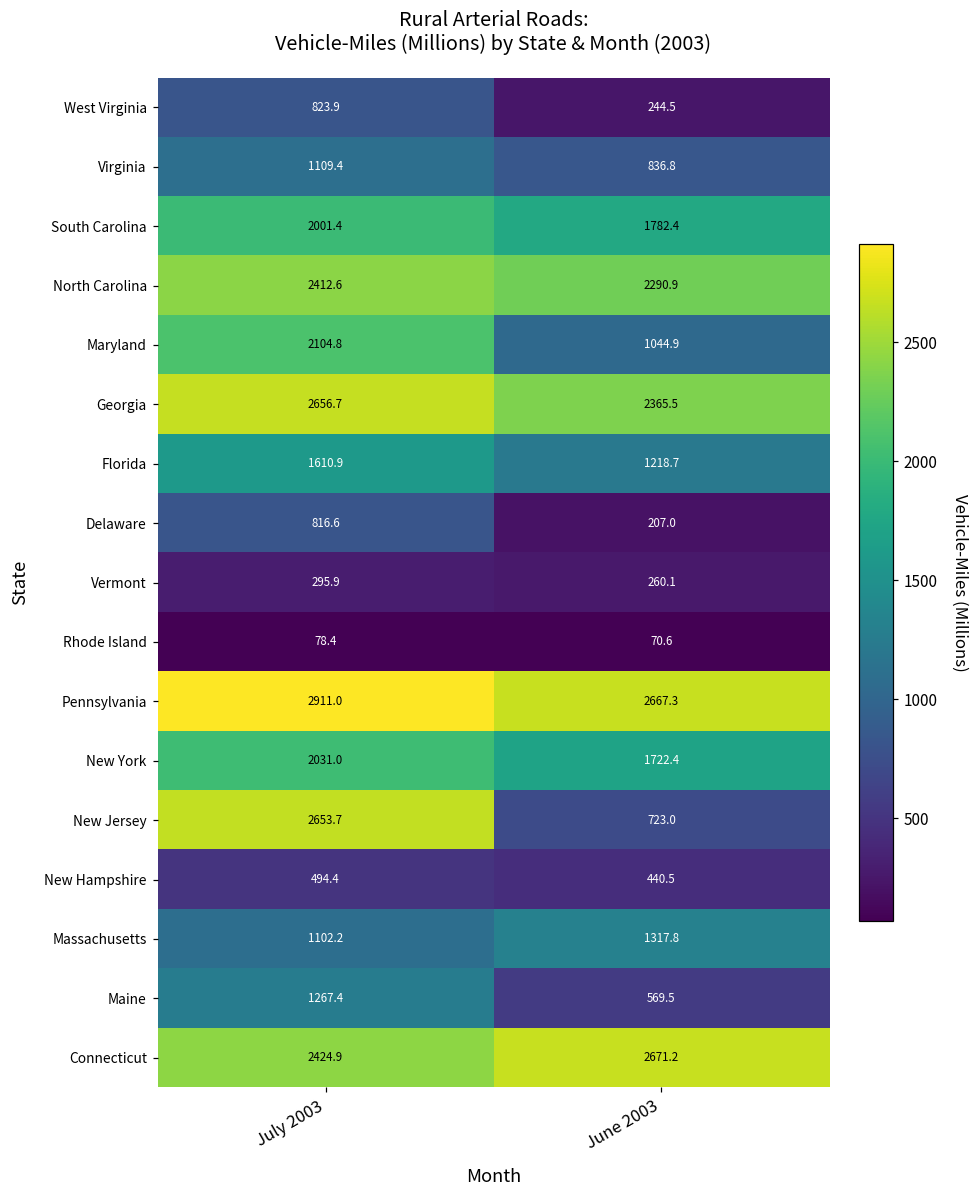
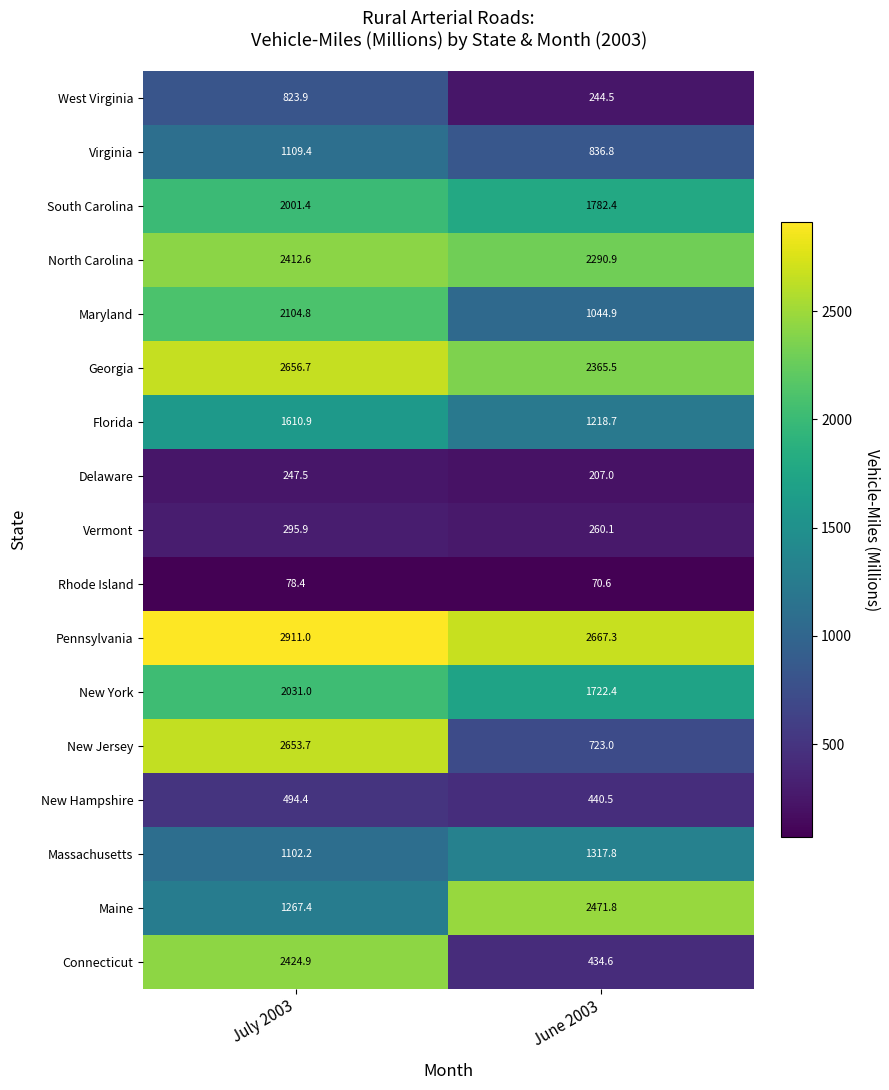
  {
    "West Virginia": {
      "July 2003": 823.9,
      "June 2003": 244.5
    },
    "Virginia": {
      "July 2003": 1109.4,
      "June 2003": 836.8
    },
    "South Carolina": {
      "July 2003": 2001.4,
      "June 2003": 1782.4
    },
    "North Carolina": {
      "July 2003": 2412.6,
      "June 2003": 2290.9
    },
    "Maryland": {
      "July 2003": 2104.8,
      "June 2003": 1044.9
    },
    "Georgia": {
      "July 2003": 2656.7,
      "June 2003": 2365.5
    },
    "Florida": {
      "July 2003": 1610.9,
      "June 2003": 1218.7
    },
    "Delaware": {
-     "July 2003": 816.6,
+     "July 2003": 247.5,
      "June 2003": 207.0
    },
    "Vermont": {
      "July 2003": 295.9,
      "June 2003": 260.1
    },
    "Rhode Island": {
      "July 2003": 78.4,
      "June 2003": 70.6
    },
    "Pennsylvania": {
      "July 2003": 2911.0,
      "June 2003": 2667.3
    },
    "New York": {
      "July 2003": 2031.0,
      "June 2003": 1722.4
    },
    "New Jersey": {
      "July 2003": 2653.7,
      "June 2003": 723.0
    },
    "New Hampshire": {
      "July 2003": 494.4,
      "June 2003": 440.5
    },
    "Massachusetts": {
      "July 2003": 1102.2,
      "June 2003": 1317.8
    },
    "Maine": {
      "July 2003": 1267.4,
-     "June 2003": 569.5
+     "June 2003": 2471.8
    },
    "Connecticut": {
      "July 2003": 2424.9,
-     "June 2003": 2671.2
+     "June 2003": 434.6
    }
  }
